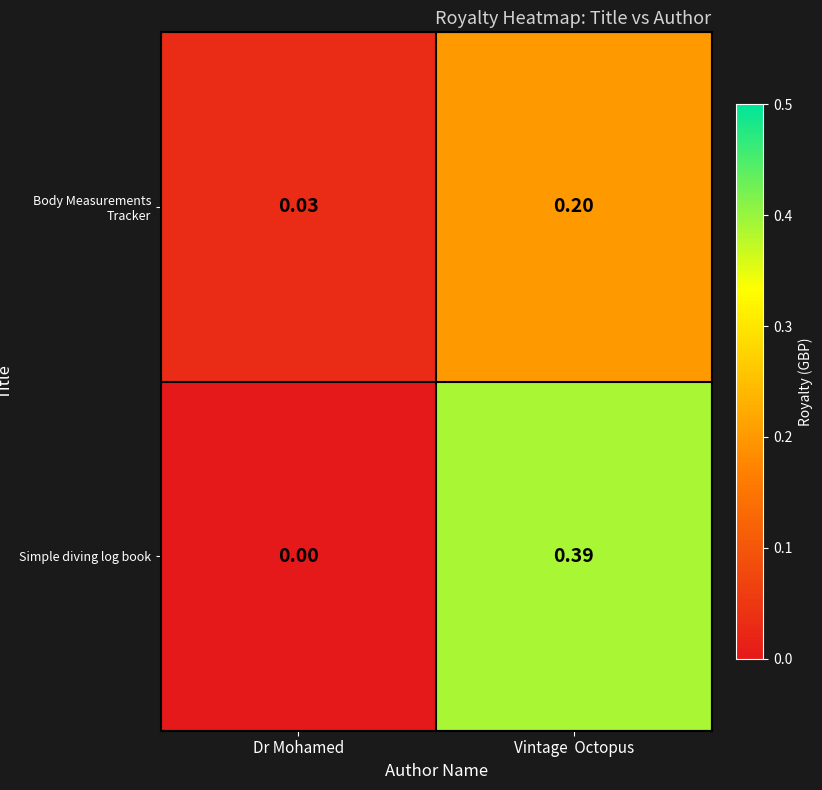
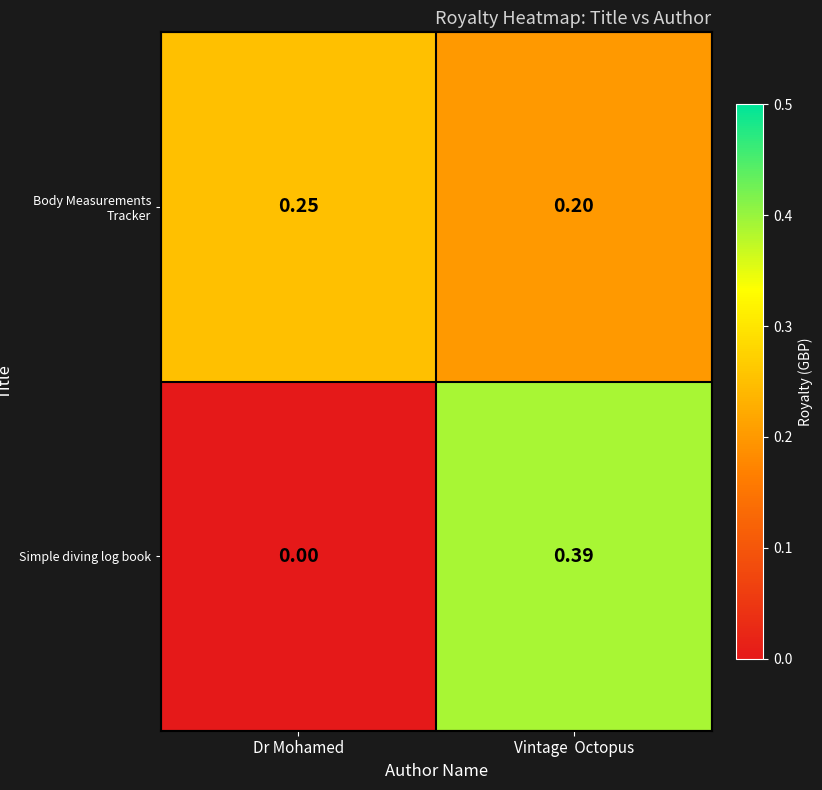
  {
    "Body Measurements Tracker": {
-     "Dr Mohamed": 0.03,
+     "Dr Mohamed": 0.25,
      "Vintage Octopus": 0.20
    },
    "Simple diving log book": {
      "Dr Mohamed": 0.00,
      "Vintage Octopus": 0.39
    }
  }
